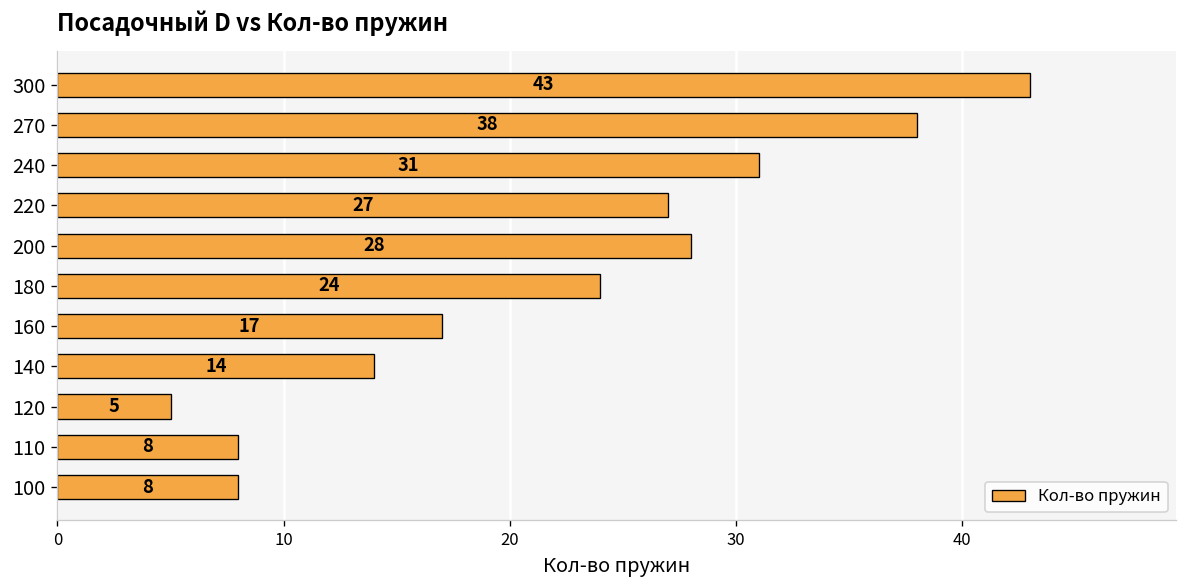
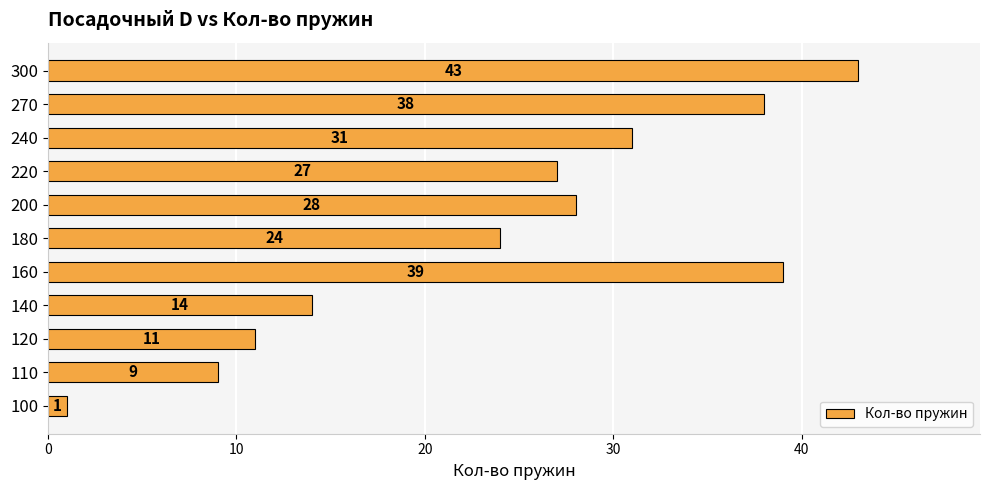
  {
    "300": 43,
    "270": 38,
    "240": 31,
    "220": 27,
    "200": 28,
    "180": 24,
-   "160": 17,
+   "160": 39,
    "140": 14,
-   "120": 5,
-   "110": 8,
-   "100": 8
+   "120": 11,
+   "110": 9,
+   "100": 1
  }
